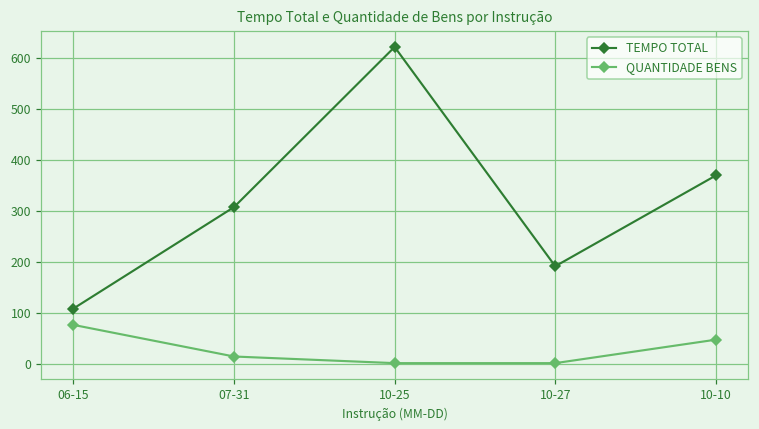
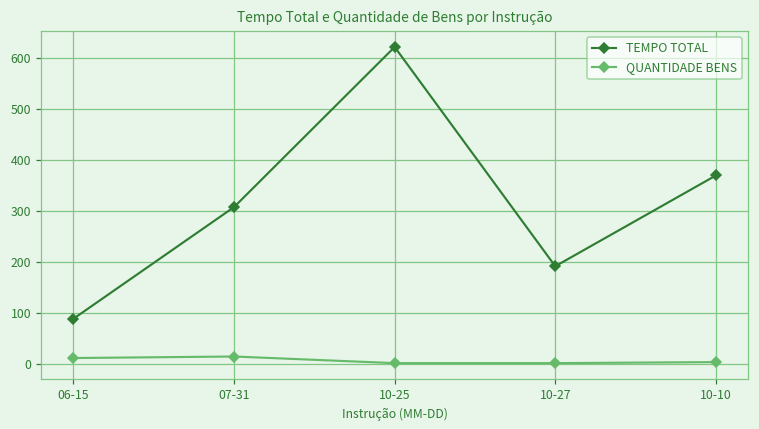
  {
    "TEMPO TOTAL": {
-     "06-15": 110,
+     "06-15": 90,
      "07-31": 310,
      "10-25": 620,
      "10-27": 190,
      "10-10": 370
    },
    "QUANTIDADE BENS": {
-     "06-15": 80,
+     "06-15": 10,
      "07-31": 10,
      "10-25": 0,
      "10-27": 0,
-     "10-10": 50
+     "10-10": 0
    }
  }
